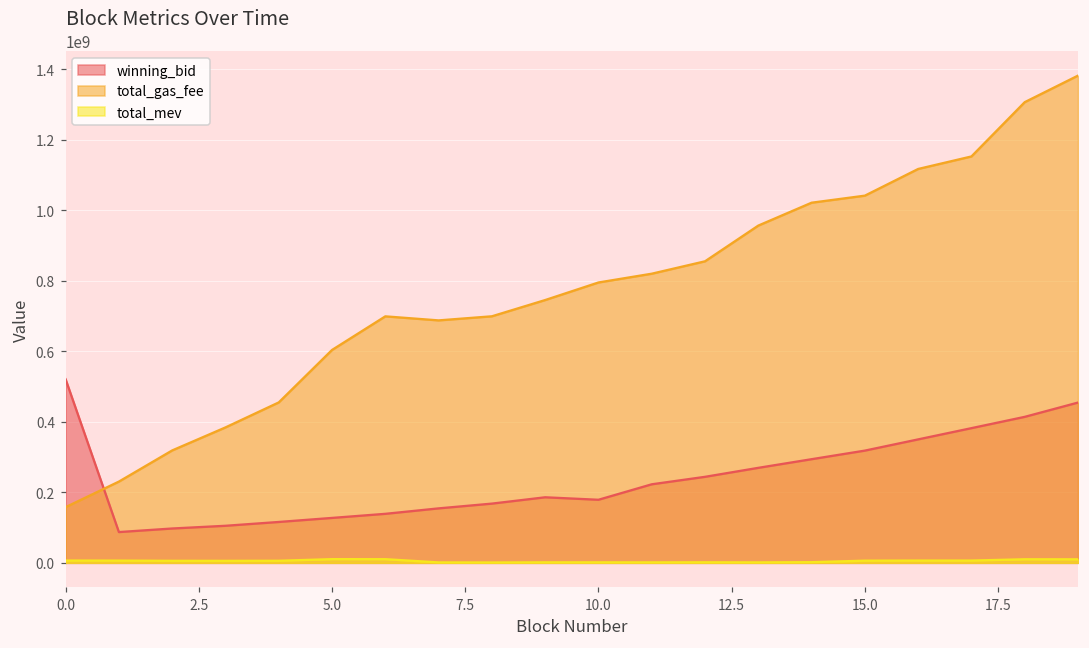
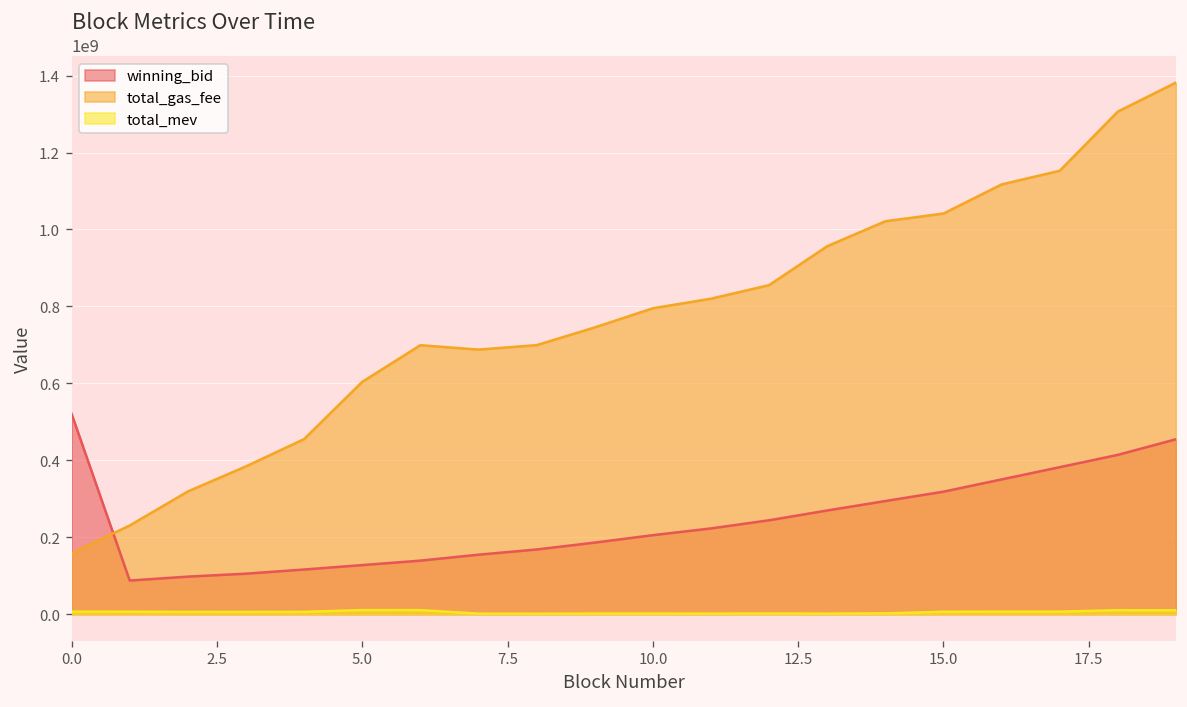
  {
    "winning_bid": {
      "0.0": 520000000,
      "5.0": 130000000,
-     "10.0": 180000000,
+     "10.0": 210000000,
      "15.0": 320000000
    }
  }
